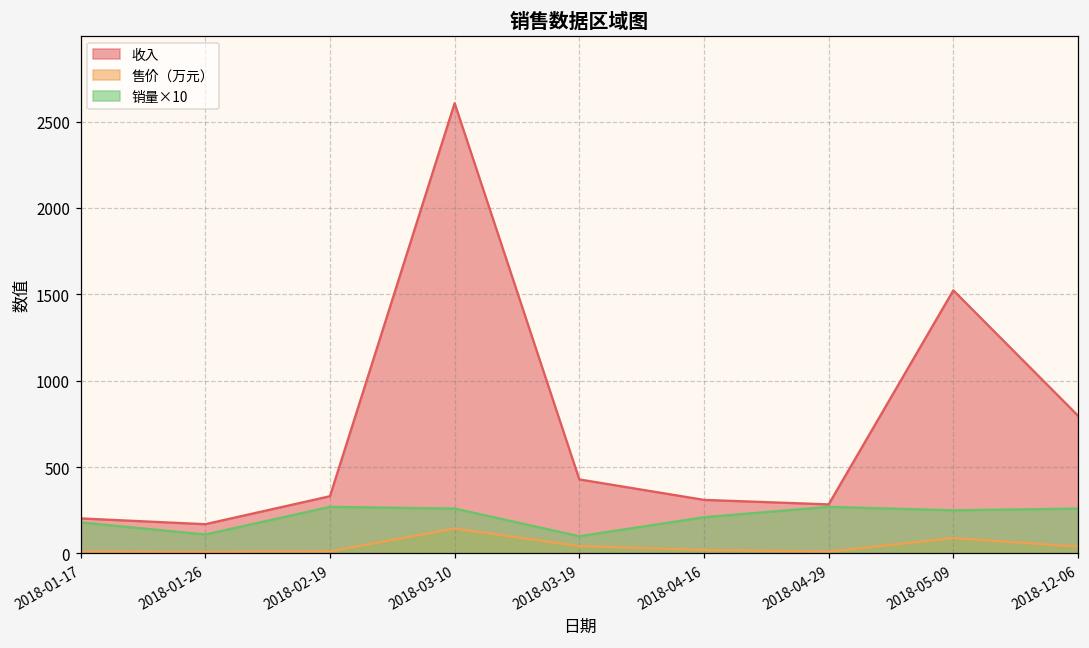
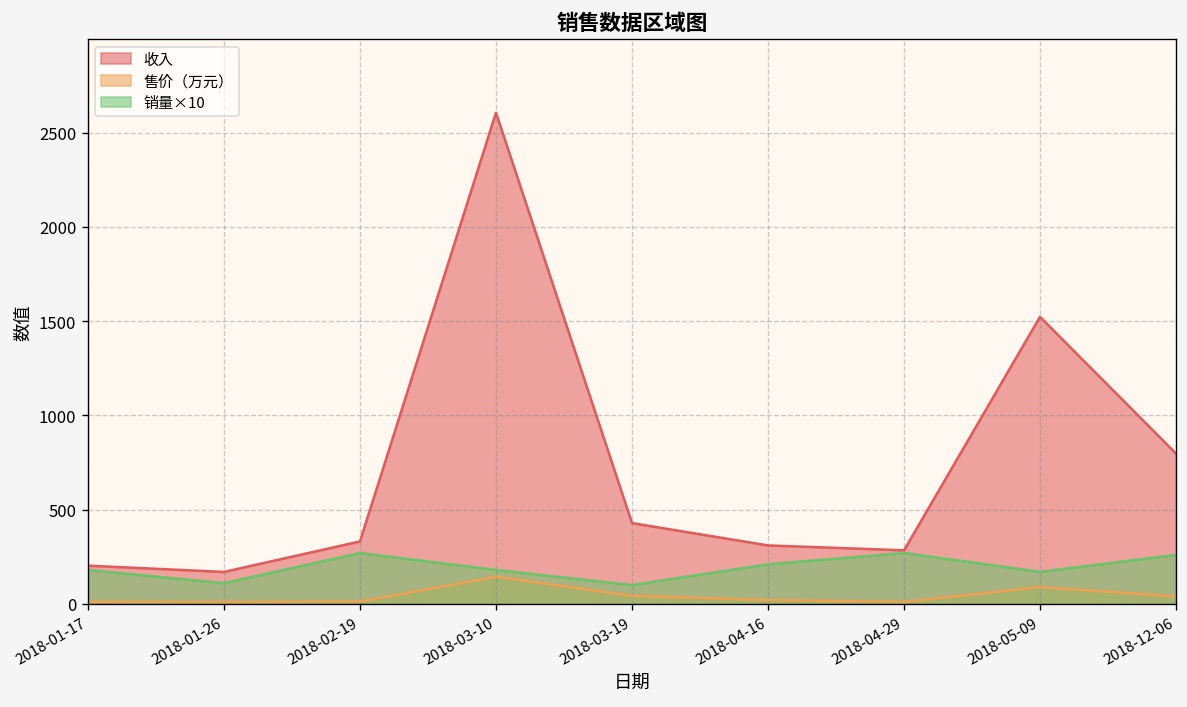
  {
    "销量×10": {
      "2018-01-17": 180,
      "2018-01-26": 110,
      "2018-02-19": 270,
-     "2018-03-10": 260,
+     "2018-03-10": 180,
      "2018-03-19": 100,
      "2018-04-16": 210,
-     "2018-05-09": 250,
+     "2018-05-09": 170,
      "2018-12-06": 260
    }
  }
